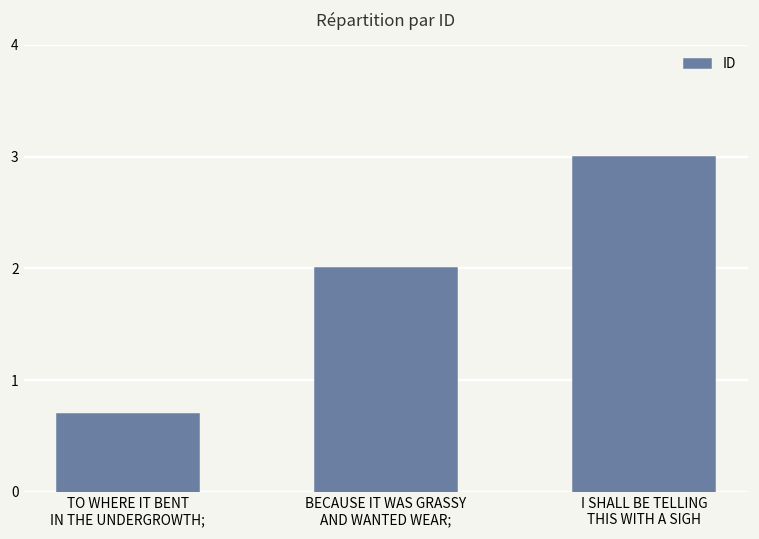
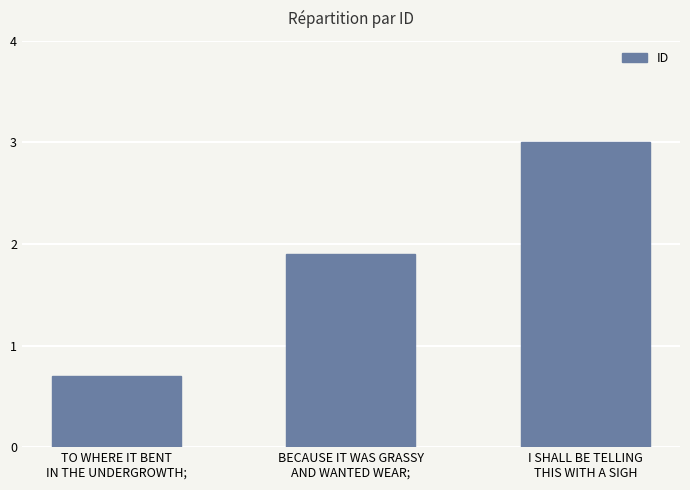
  {
    "TO WHERE IT BENT IN THE UNDERGROWTH;": 0.7,
-   "BECAUSE IT WAS GRASSY AND WANTED WEAR;": 2.0,
+   "BECAUSE IT WAS GRASSY AND WANTED WEAR;": 1.9,
    "I SHALL BE TELLING THIS WITH A SIGH": 3.0
  }
